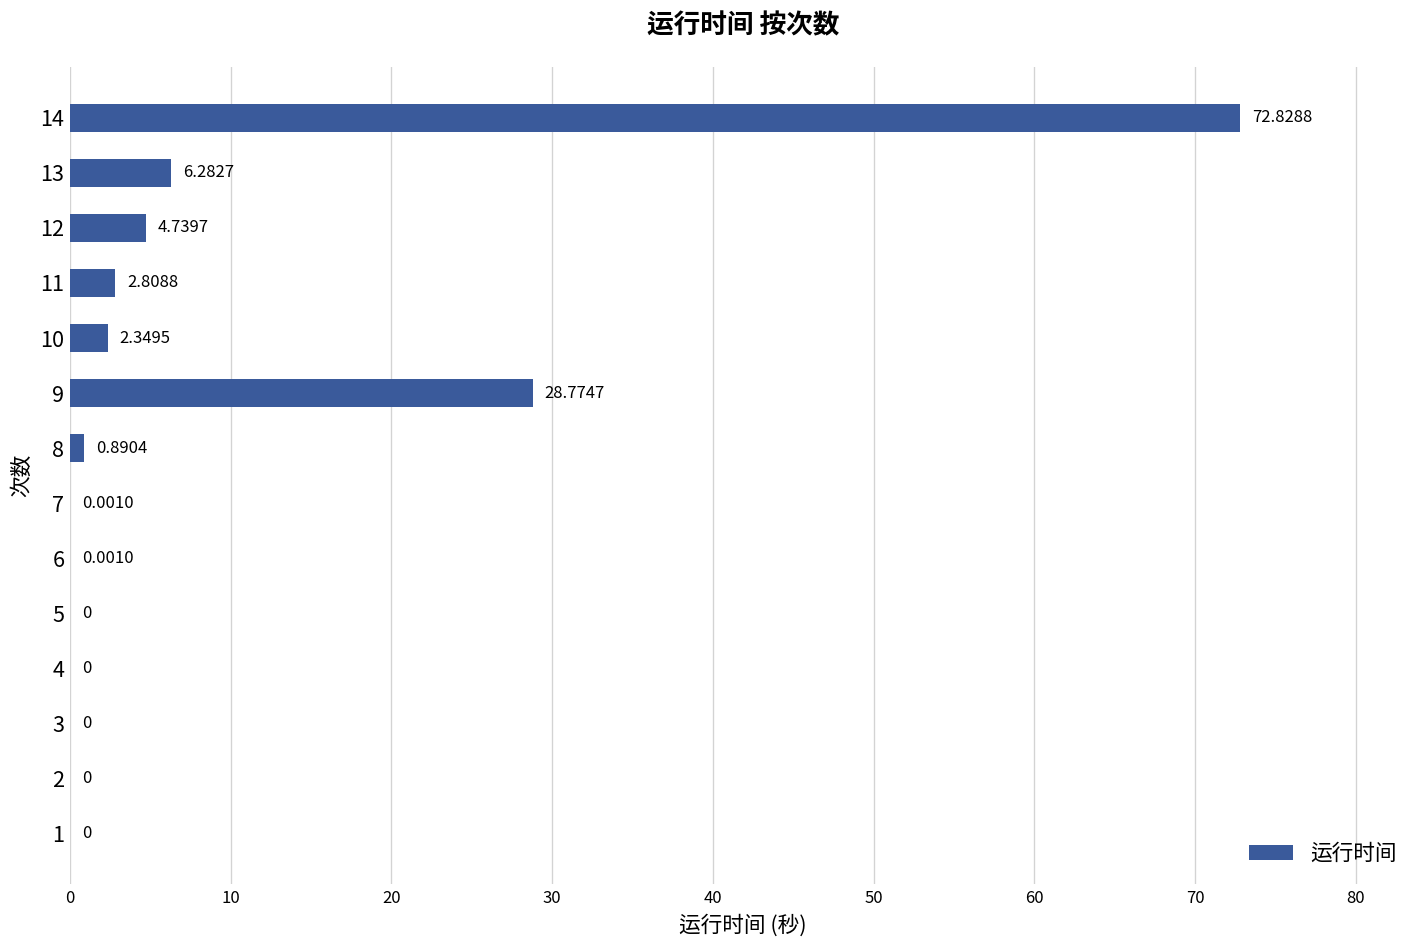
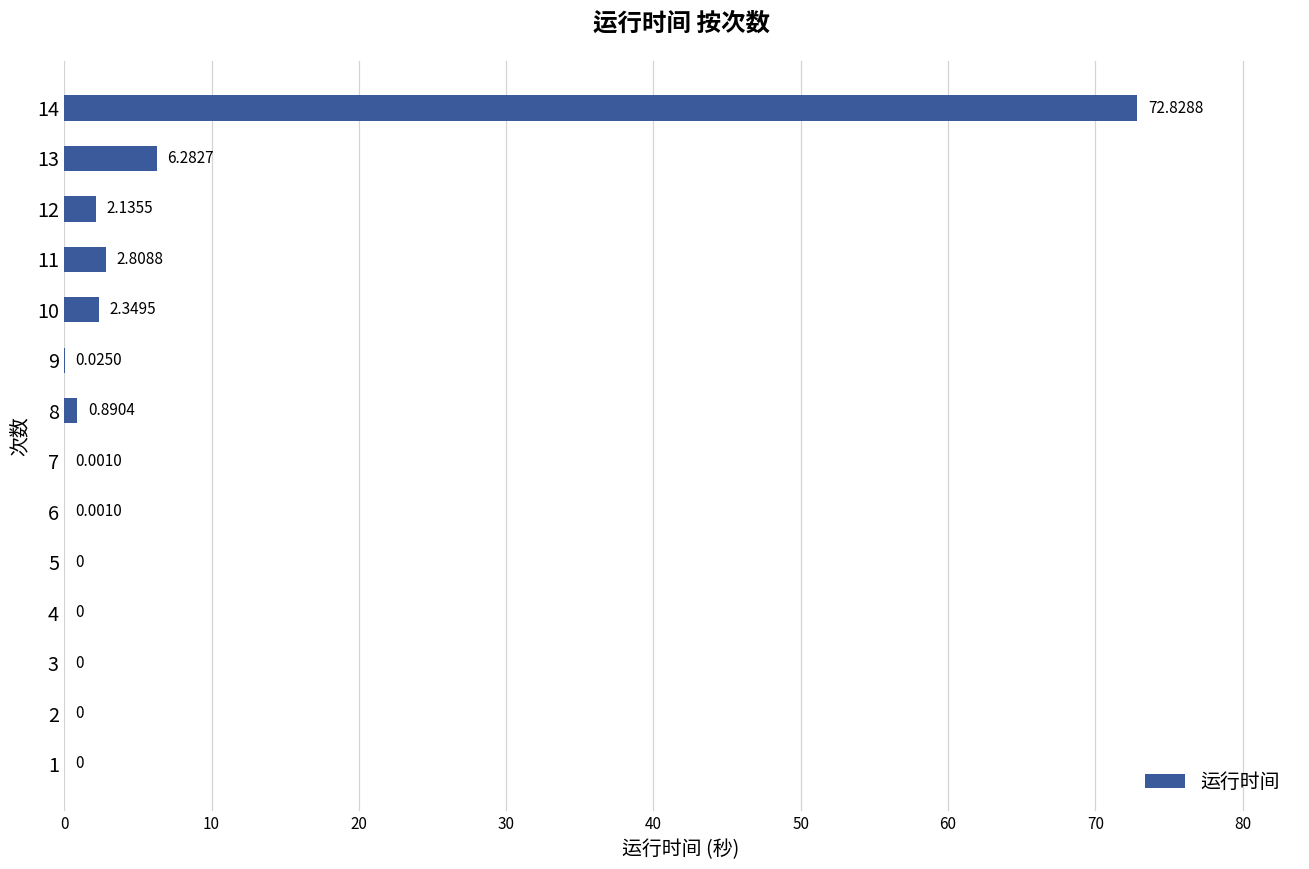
  {
    "14": 72.8288,
    "13": 6.2827,
-   "12": 4.7397,
+   "12": 2.1355,
    "11": 2.8088,
    "10": 2.3495,
-   "9": 28.7747,
+   "9": 0.0250,
    "8": 0.8904,
    "7": 0.0010,
    "6": 0.0010,
    "5": 0,
    "4": 0,
    "3": 0,
    "2": 0,
    "1": 0
  }
